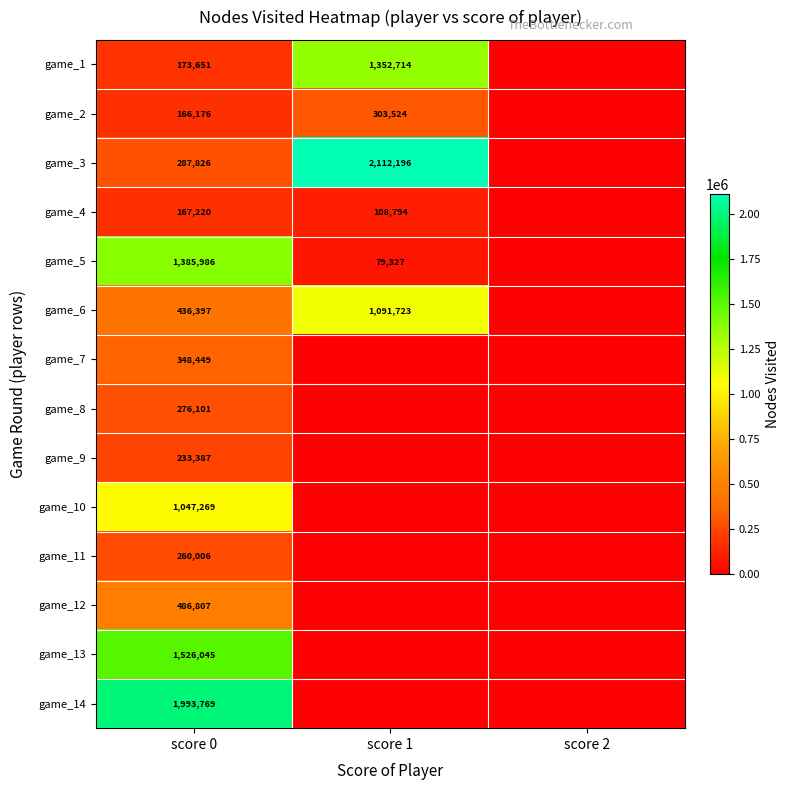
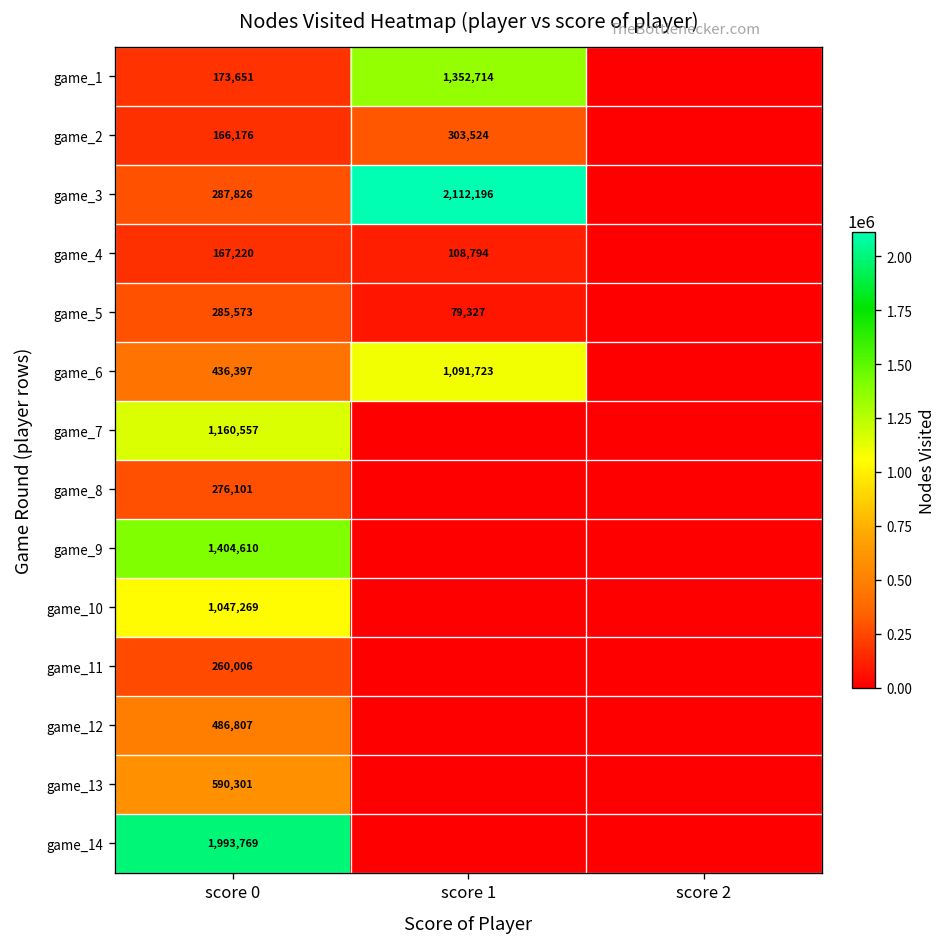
  {
    "game_1": {
      "score 0": "173,651",
      "score 1": "1,352,714"
    },
    "game_2": {
      "score 0": "166,176",
      "score 1": "303,524"
    },
    "game_3": {
      "score 0": "287,826",
      "score 1": "2,112,196"
    },
    "game_4": {
      "score 0": "167,220",
      "score 1": "108,794"
    },
    "game_5": {
-     "score 0": "1,385,986",
+     "score 0": "285,573",
      "score 1": "79,327"
    },
    "game_6": {
      "score 0": "436,397",
      "score 1": "1,091,723"
    },
    "game_7": {
-     "score 0": "348,449"
+     "score 0": "1,160,557"
    },
    "game_8": {
      "score 0": "276,101"
    },
    "game_9": {
-     "score 0": "233,387"
+     "score 0": "1,404,610"
    },
    "game_10": {
      "score 0": "1,047,269"
    },
    "game_11": {
      "score 0": "260,006"
    },
    "game_12": {
      "score 0": "486,807"
    },
    "game_13": {
-     "score 0": "1,526,045"
+     "score 0": "590,301"
    },
    "game_14": {
      "score 0": "1,993,769"
    }
  }
